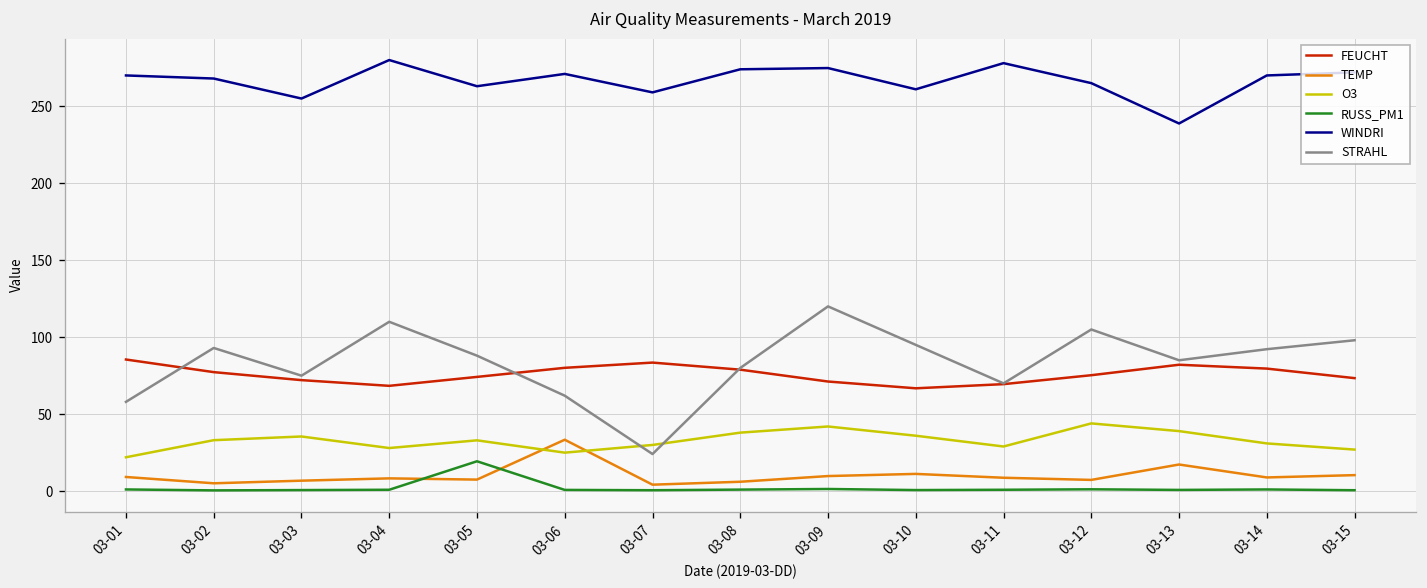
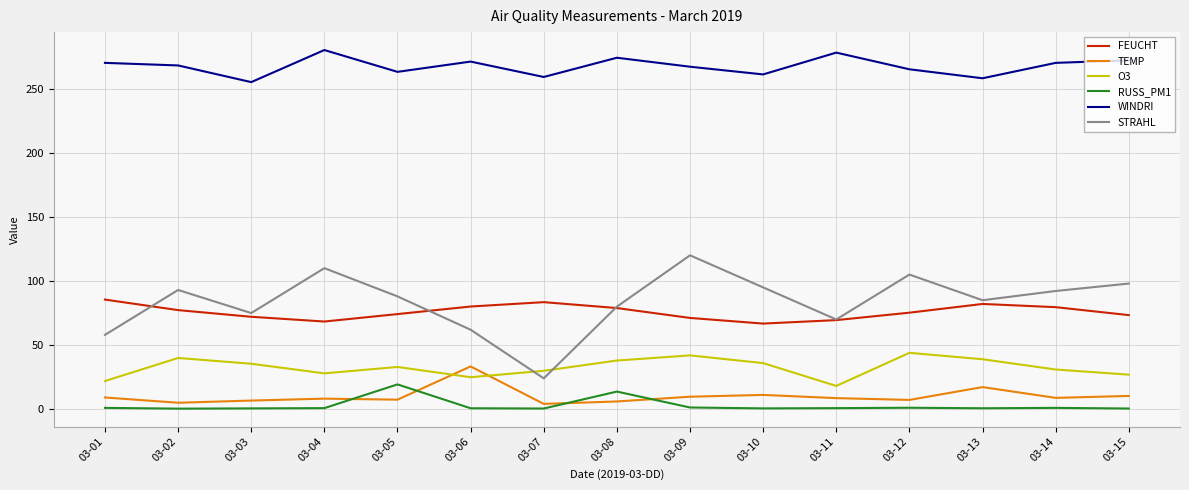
  {
    "FEUCHT": {
      "03-01": 86,
      "03-02": 77,
      "03-03": 72,
      "03-04": 68,
      "03-05": 74,
      "03-06": 80,
      "03-07": 84,
      "03-09": 71,
      "03-10": 67,
      "03-12": 75,
      "03-13": 82,
      "03-14": 80,
      "03-15": 73
    },
    "TEMP": {
      "03-01": 9,
      "03-02": 5,
      "03-03": 7,
      "03-04": 8,
      "03-05": 8,
      "03-06": 33,
      "03-07": 4,
      "03-08": 6,
      "03-09": 10,
      "03-10": 11,
      "03-11": 9,
      "03-12": 7,
      "03-13": 17,
      "03-14": 9,
      "03-15": 10
    },
    "O3": {
      "03-01": 22,
-     "03-02": 33,
+     "03-02": 40,
      "03-03": 36,
      "03-04": 28,
      "03-05": 33,
      "03-06": 25,
      "03-07": 30,
      "03-08": 38,
      "03-09": 42,
      "03-10": 36,
-     "03-11": 29,
+     "03-11": 18,
      "03-12": 44,
      "03-13": 39,
      "03-14": 31,
      "03-15": 27
    },
    "RUSS_PM1": {
      "03-01": 1,
      "03-02": 1,
      "03-03": 1,
      "03-04": 1,
      "03-05": 19,
      "03-06": 1,
      "03-07": 1,
-     "03-08": 1,
+     "03-08": 14,
      "03-09": 1,
      "03-10": 1,
      "03-11": 1,
      "03-12": 1,
      "03-13": 1,
      "03-14": 1,
      "03-15": 1
    },
    "WINDRI": {
      "03-01": 270,
      "03-02": 268,
      "03-03": 255,
      "03-04": 280,
      "03-05": 263,
      "03-06": 271,
      "03-07": 259,
      "03-08": 274,
-     "03-09": 275,
+     "03-09": 267,
      "03-10": 261,
      "03-11": 278,
      "03-12": 265,
-     "03-13": 239,
+     "03-13": 258,
      "03-14": 270
    },
    "STRAHL": {
      "03-01": 58,
      "03-02": 93,
      "03-03": 75,
      "03-04": 110,
      "03-05": 88,
      "03-06": 62,
      "03-07": 24,
      "03-09": 120,
      "03-10": 95,
      "03-12": 105,
      "03-13": 85,
      "03-14": 92,
      "03-15": 98
    }
  }
